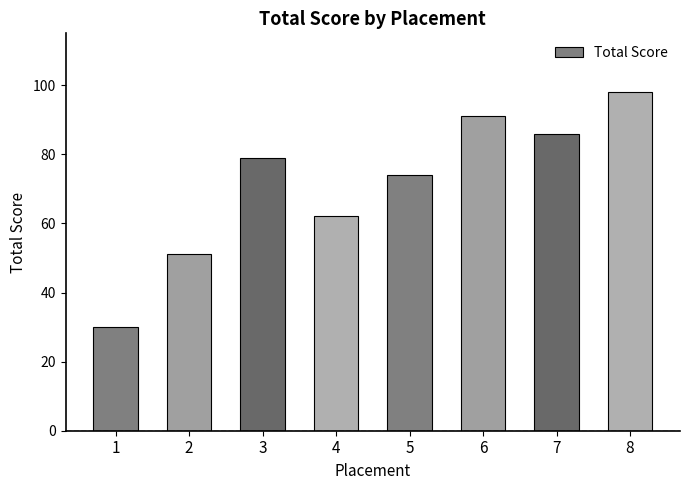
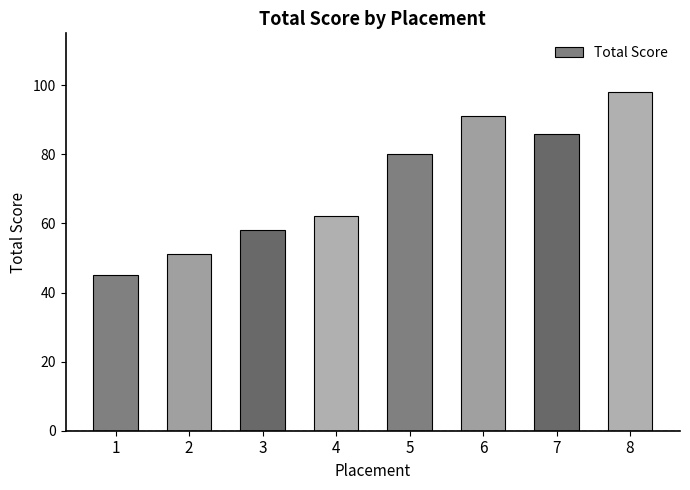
  {
-   "1": 30,
+   "1": 45,
    "2": 51,
-   "3": 79,
+   "3": 58,
    "4": 62,
-   "5": 74,
+   "5": 80,
    "6": 91,
    "7": 86,
    "8": 98
  }
